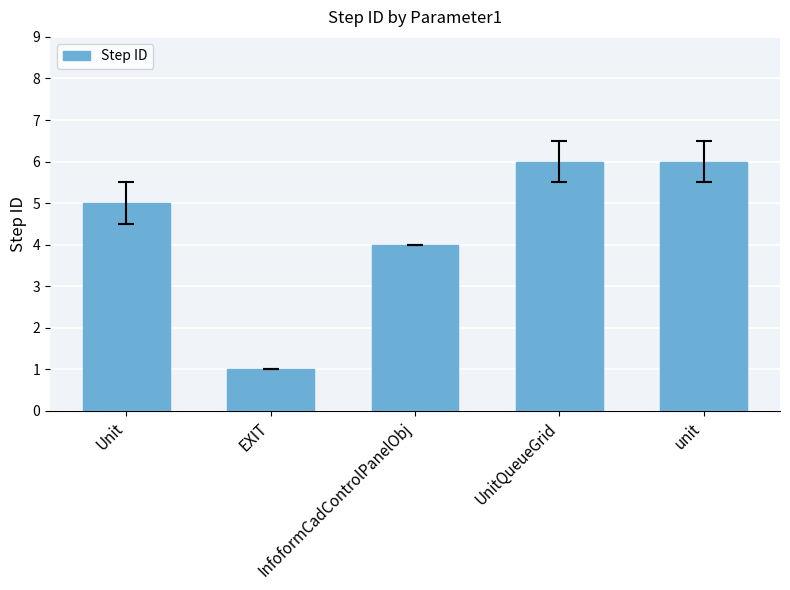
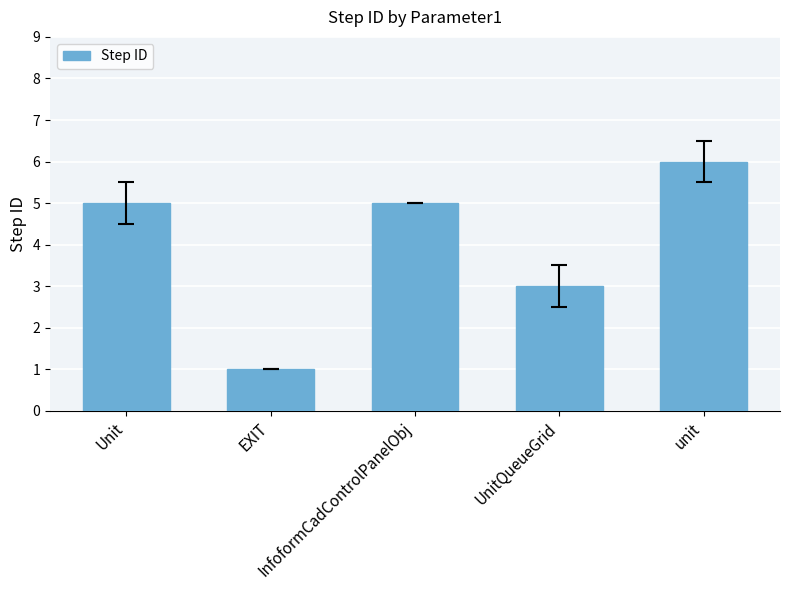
  {
    "Step ID": {
      "Unit": 5,
      "EXIT": 1,
-     "InfoformCadControlPanelObj": 4,
-     "UnitQueueGrid": 6,
+     "InfoformCadControlPanelObj": 5,
+     "UnitQueueGrid": 3,
      "unit": 6
    }
  }
